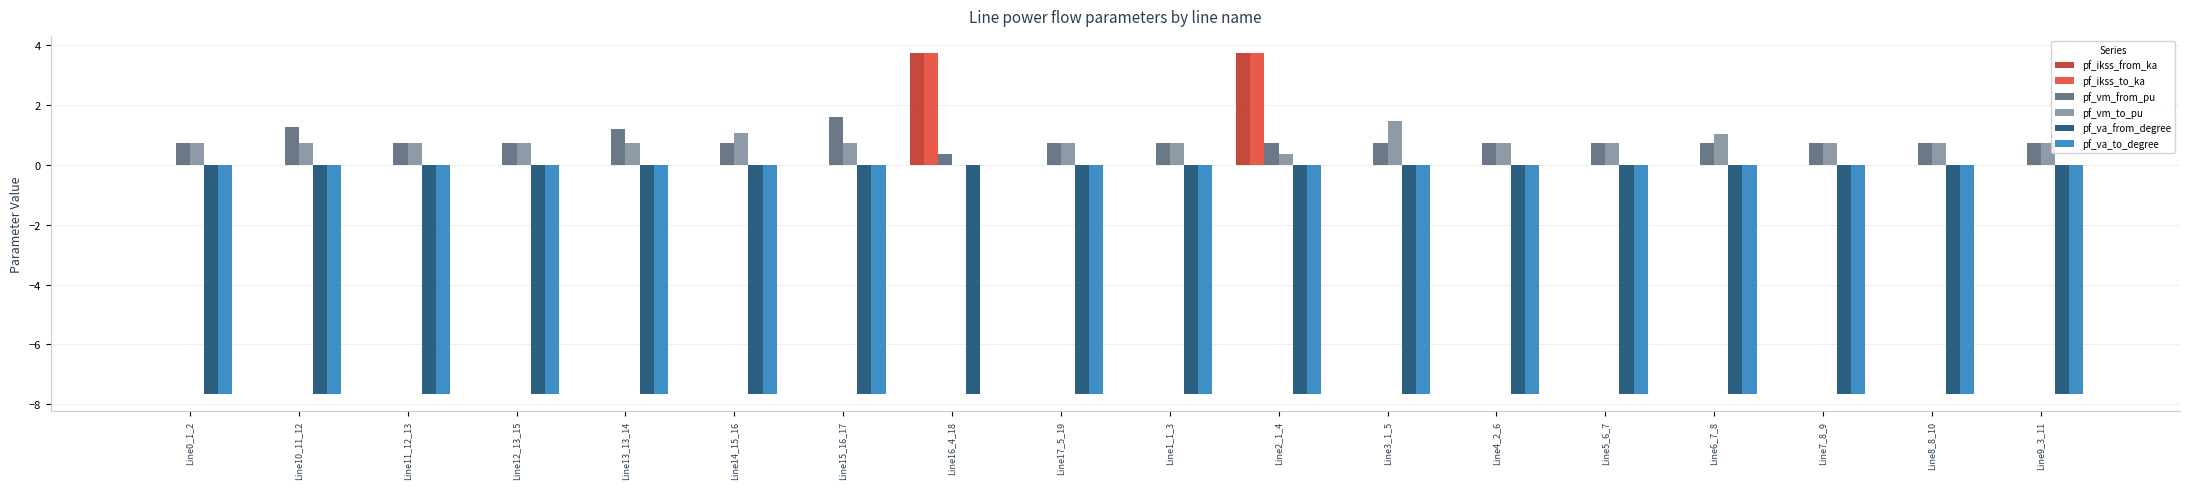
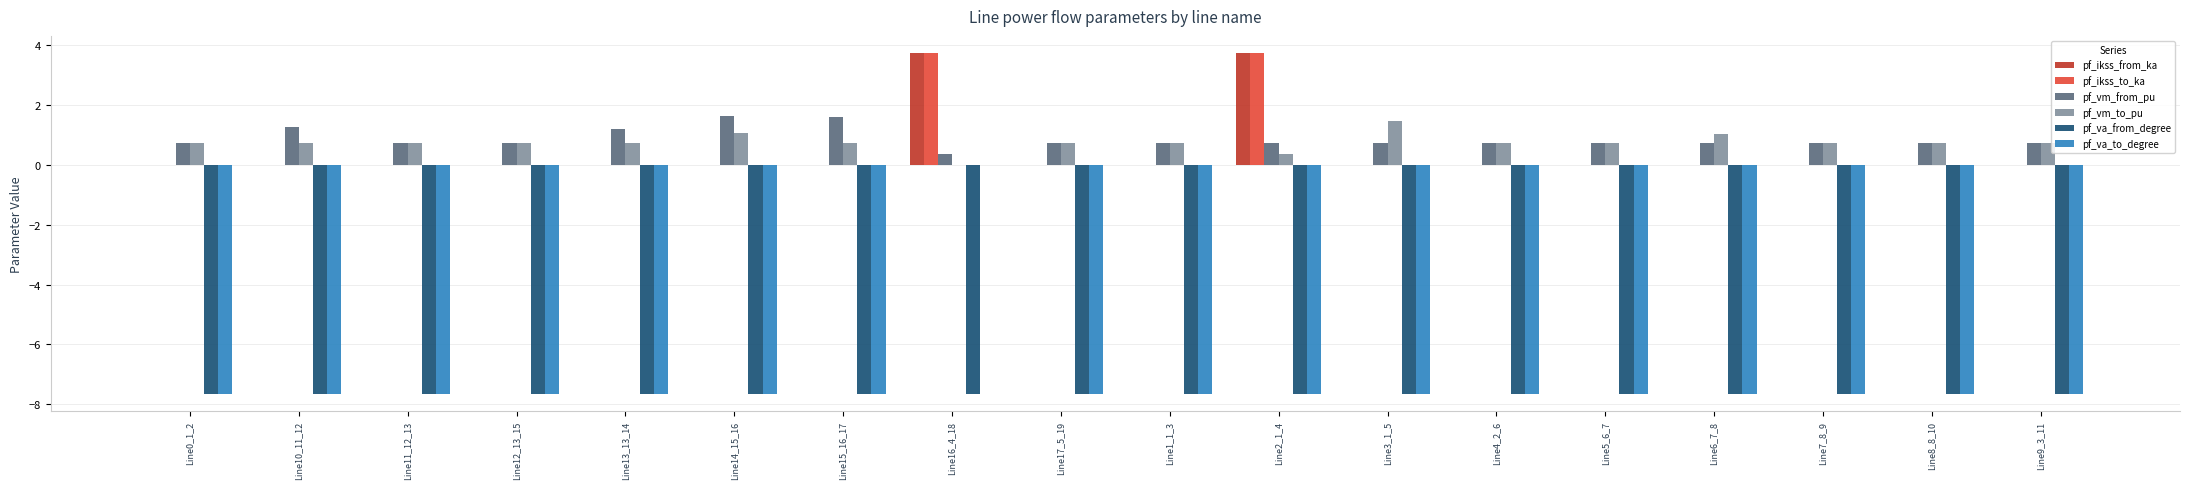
  {
    "pf_vm_from_pu": {
      "Line0_1_2": 0.7,
      "Line10_11_12": 1.3,
      "Line11_12_13": 0.7,
      "Line12_13_15": 0.7,
      "Line13_13_14": 1.2,
-     "Line14_15_16": 0.7,
+     "Line14_15_16": 1.6,
      "Line15_16_17": 1.6,
      "Line16_4_18": 0.4,
      "Line17_5_19": 0.7,
      "Line1_1_3": 0.7,
      "Line2_1_4": 0.7,
      "Line3_1_5": 0.7,
      "Line4_2_6": 0.7,
      "Line5_6_7": 0.7,
      "Line6_7_8": 0.7,
      "Line7_8_9": 0.7,
      "Line8_8_10": 0.7,
      "Line9_3_11": 0.7
    },
    "pf_vm_to_pu": {
      "Line0_1_2": 0.7,
      "Line10_11_12": 0.7,
      "Line11_12_13": 0.7,
      "Line12_13_15": 0.7,
      "Line13_13_14": 0.7,
      "Line14_15_16": 1.1,
      "Line15_16_17": 0.7,
      "Line16_4_18": 0.0,
      "Line17_5_19": 0.7,
      "Line1_1_3": 0.7,
      "Line2_1_4": 0.4,
      "Line3_1_5": 1.5,
      "Line4_2_6": 0.7,
      "Line5_6_7": 0.7,
      "Line6_7_8": 1.0,
      "Line7_8_9": 0.7,
      "Line8_8_10": 0.7,
      "Line9_3_11": 0.7
    },
    "pf_va_from_degree": {
      "Line0_1_2": -7.6,
      "Line10_11_12": -7.6,
      "Line11_12_13": -7.6,
      "Line12_13_15": -7.6,
      "Line13_13_14": -7.6,
      "Line14_15_16": -7.6,
      "Line15_16_17": -7.6,
      "Line16_4_18": -7.6,
      "Line17_5_19": -7.6,
      "Line1_1_3": -7.6,
      "Line2_1_4": -7.6,
      "Line3_1_5": -7.6,
      "Line4_2_6": -7.6,
      "Line5_6_7": -7.6,
      "Line6_7_8": -7.6,
      "Line7_8_9": -7.6,
      "Line8_8_10": -7.6,
      "Line9_3_11": -7.6
    },
    "pf_va_to_degree": {
      "Line0_1_2": -7.6,
      "Line10_11_12": -7.6,
      "Line11_12_13": -7.6,
      "Line12_13_15": -7.6,
      "Line13_13_14": -7.6,
      "Line14_15_16": -7.6,
      "Line15_16_17": -7.6,
      "Line16_4_18": 0.0,
      "Line17_5_19": -7.6,
      "Line1_1_3": -7.6,
      "Line2_1_4": -7.6,
      "Line3_1_5": -7.6,
      "Line4_2_6": -7.6,
      "Line5_6_7": -7.6,
      "Line6_7_8": -7.6,
      "Line7_8_9": -7.6,
      "Line8_8_10": -7.6,
      "Line9_3_11": -7.6
    }
  }
